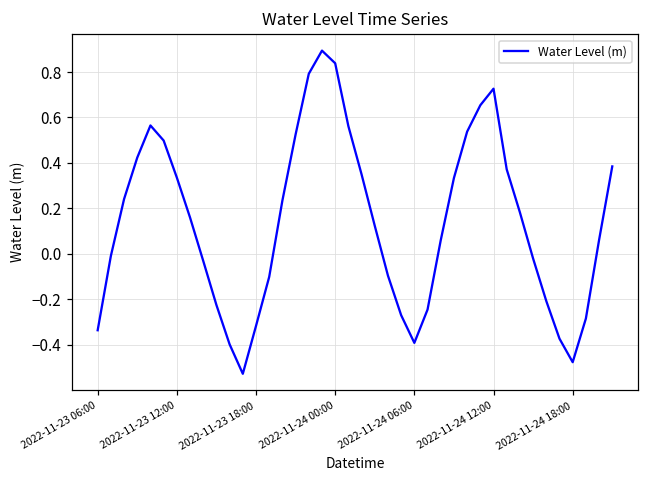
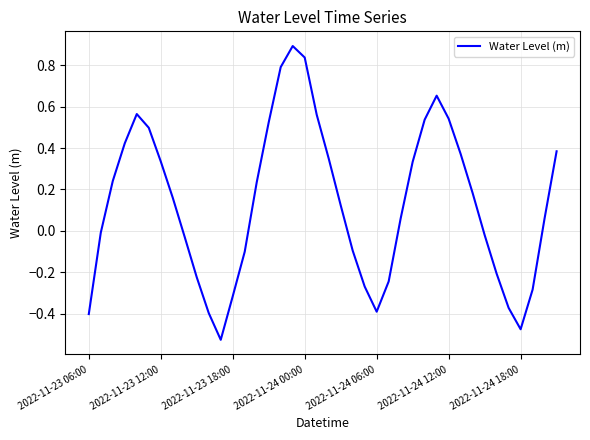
  {
-   "2022-11-23 06:00": -0.34,
+   "2022-11-23 06:00": -0.40,
    "2022-11-23 12:00": 0.34,
    "2022-11-23 18:00": -0.32,
    "2022-11-24 00:00": 0.84,
    "2022-11-24 06:00": -0.39,
-   "2022-11-24 12:00": 0.73,
+   "2022-11-24 12:00": 0.54,
    "2022-11-24 18:00": -0.48
  }
